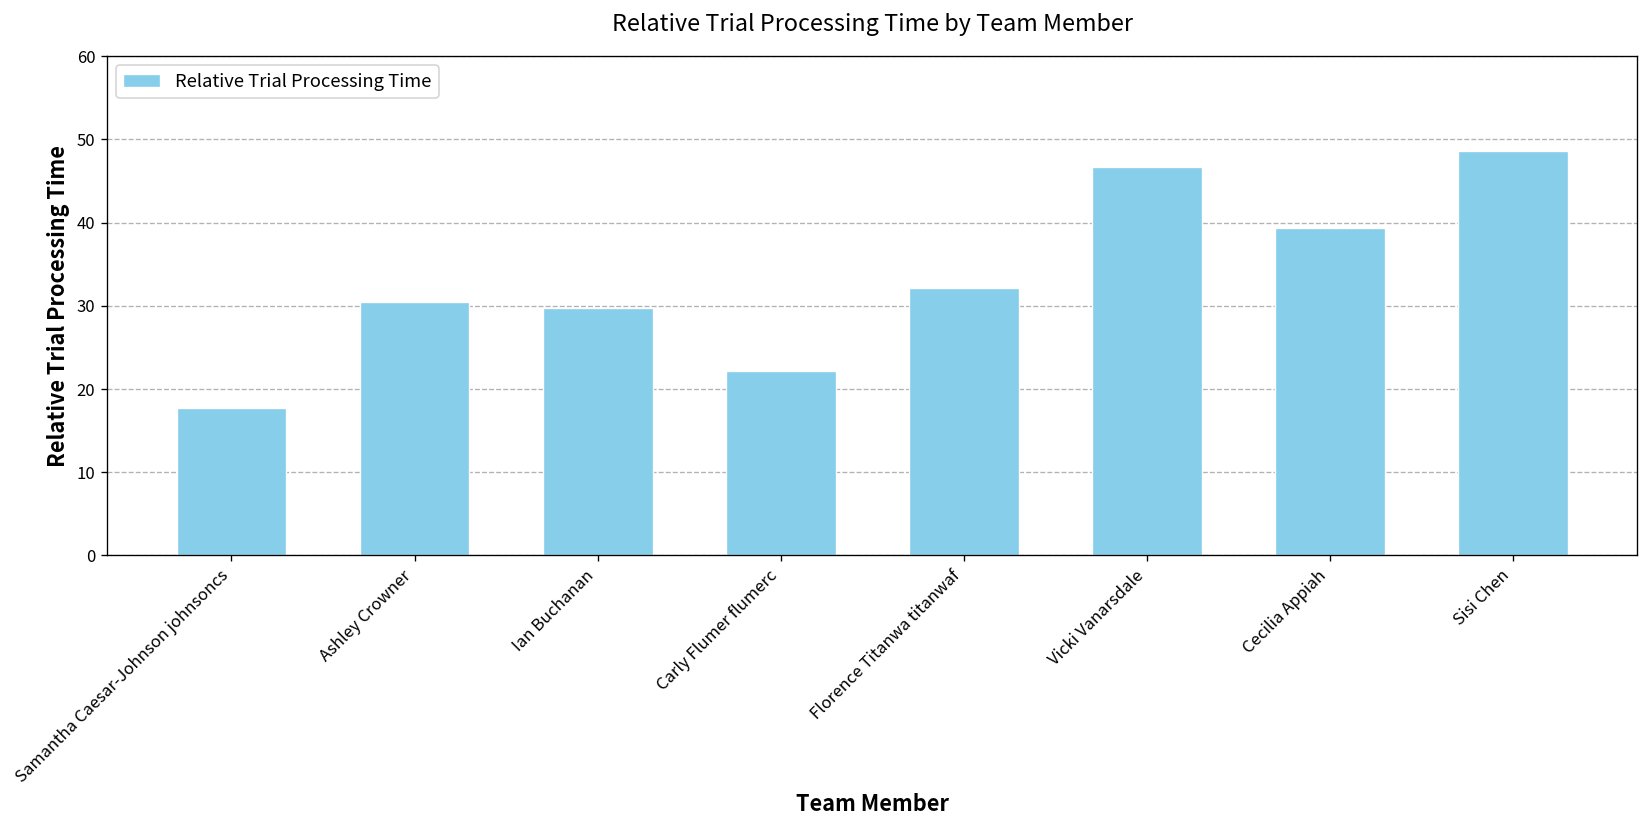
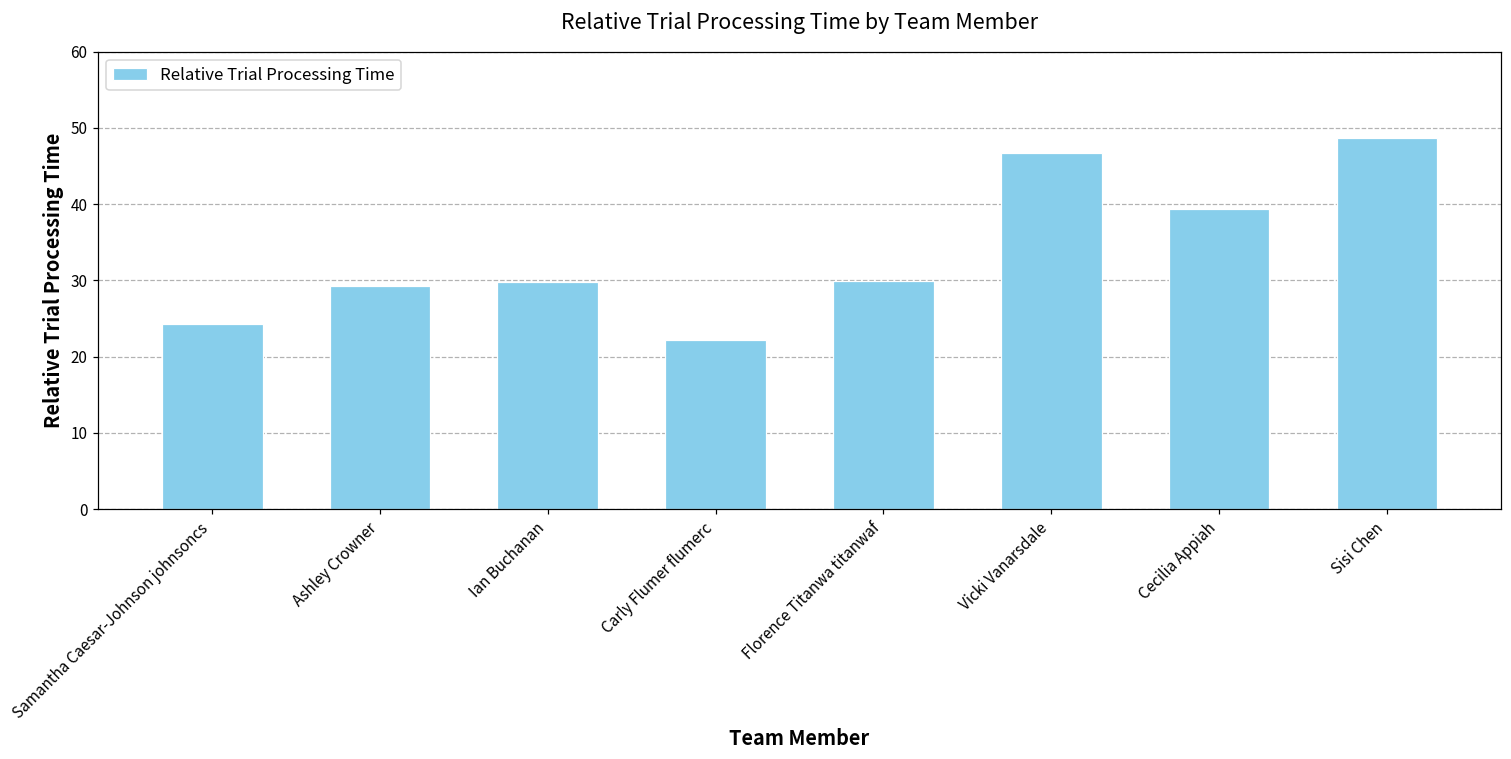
  {
-   "Samantha Caesar-Johnson johnsoncs": 18,
-   "Ashley Crowner": 31,
+   "Samantha Caesar-Johnson johnsoncs": 24,
+   "Ashley Crowner": 29,
    "Ian Buchanan": 30,
    "Carly Flumer flumerc": 22,
-   "Florence Titanwa titanwaf": 32,
+   "Florence Titanwa titanwaf": 30,
    "Vicki Vanarsdale": 47,
    "Cecilia Appiah": 39,
    "Sisi Chen": 49
  }
